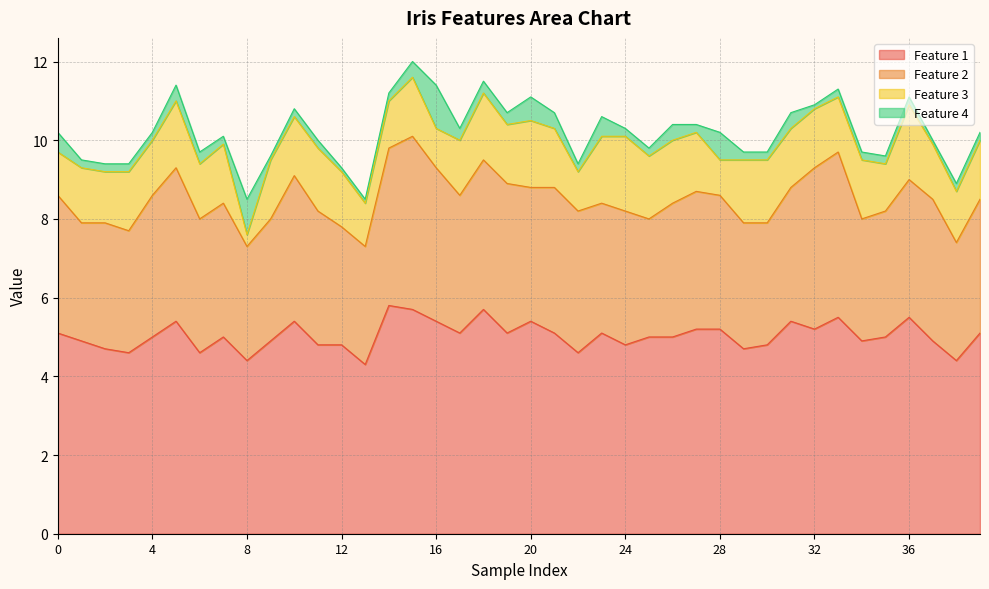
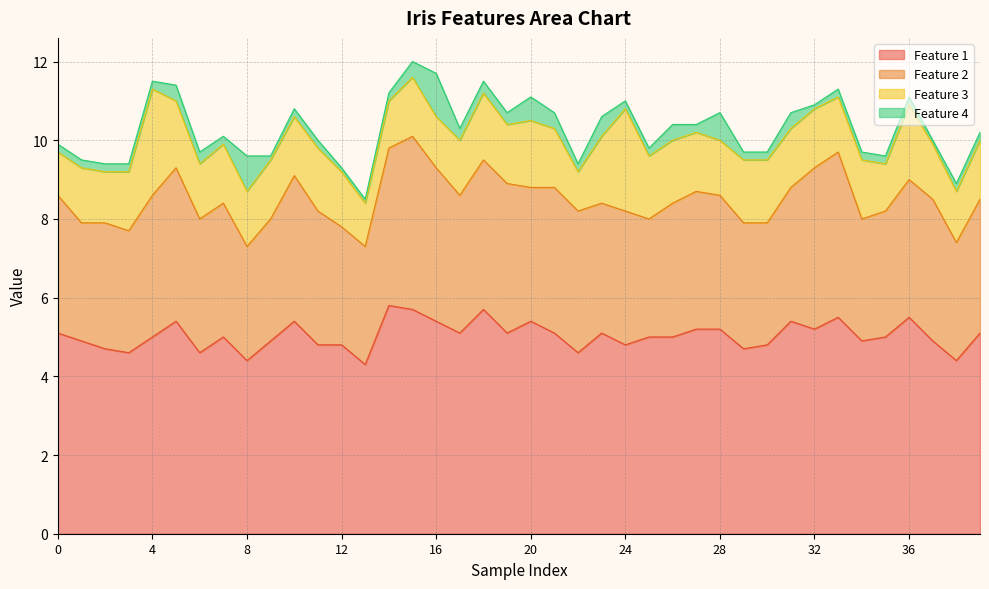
  {
    "Feature 3": {
      "0": 1.1,
-     "4": 1.4,
-     "8": 0.3,
+     "4": 2.7,
+     "8": 1.4,
      "12": 1.4,
-     "16": 1.0,
+     "16": 1.3,
      "20": 1.7,
-     "24": 1.9,
-     "28": 0.9,
+     "24": 2.6,
+     "28": 1.4,
      "32": 1.5
    },
    "Feature 4": {
-     "0": 0.5,
+     "0": 0.2,
      "4": 0.2,
      "8": 0.9,
      "12": 0.1,
      "16": 1.1,
      "20": 0.6,
      "24": 0.2,
      "28": 0.7,
      "32": 0.1
    }
  }
